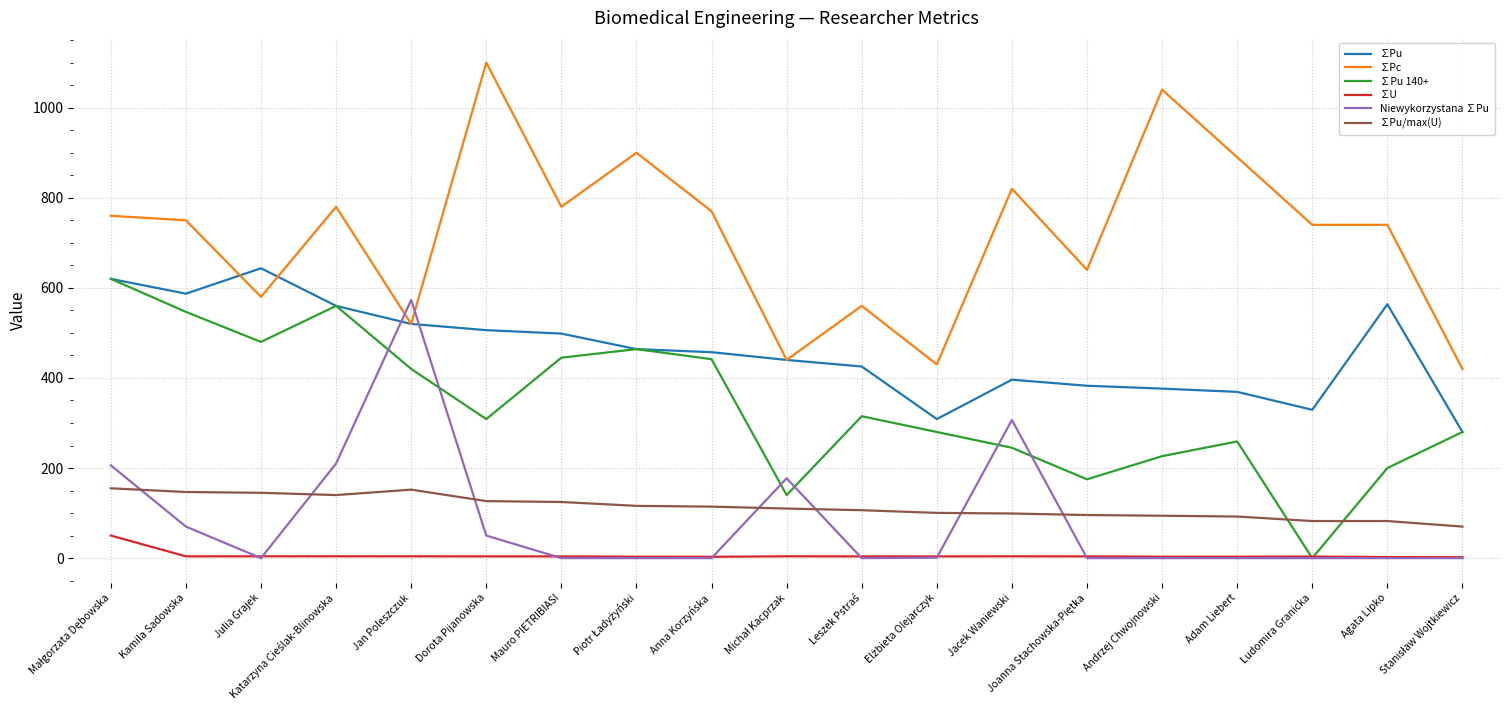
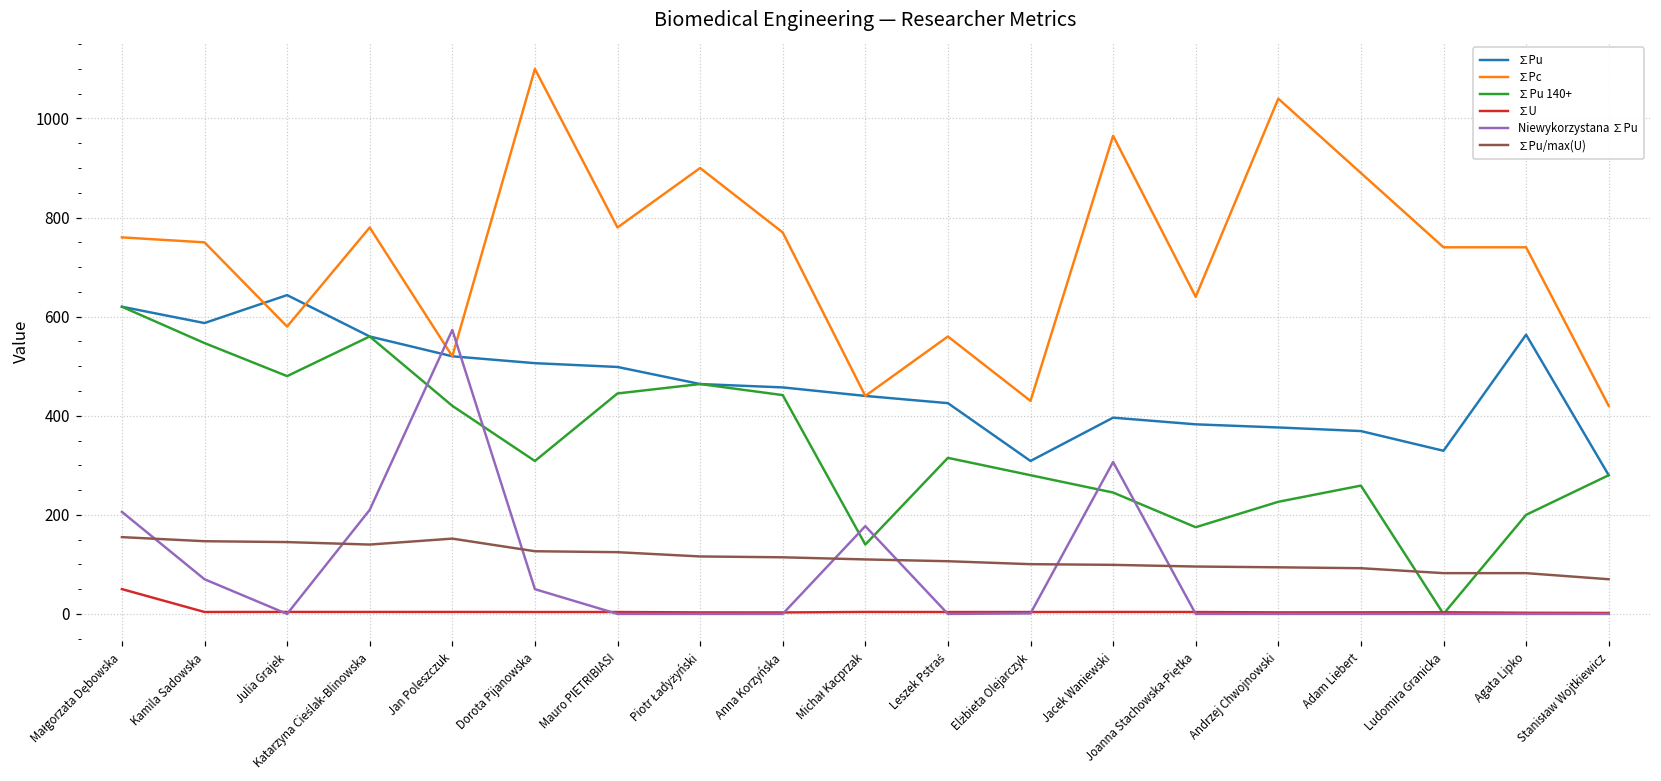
  {
    "∑Pu": {
      "Kamila Sadowska": 590,
      "Julia Grajek": 640,
      "Dorota Pijanowska": 510,
      "Mauro PIETRIBIASI": 500,
      "Anna Korzyńska": 460,
      "Leszek Pstraś": 430,
      "Elżbieta Olejarczyk": 310,
      "Jacek Waniewski": 400,
      "Joanna Stachowska-Piętka": 380,
      "Andrzej Chwojnowski": 380,
      "Adam Liebert": 370,
      "Ludomira Granicka": 330,
      "Agata Lipko": 560
    },
    "∑Pc": {
      "Małgorzata Dębowska": 760,
      "Kamila Sadowska": 750,
      "Julia Grajek": 580,
      "Katarzyna Cieślak-Blinowska": 780,
      "Dorota Pijanowska": 1100,
      "Mauro PIETRIBIASI": 780,
      "Piotr Ładyżyński": 900,
      "Anna Korzyńska": 770,
      "Leszek Pstraś": 560,
      "Elżbieta Olejarczyk": 430,
-     "Jacek Waniewski": 820,
+     "Jacek Waniewski": 970,
      "Joanna Stachowska-Piętka": 640,
      "Andrzej Chwojnowski": 1040,
      "Adam Liebert": 890,
      "Ludomira Granicka": 740,
      "Agata Lipko": 740,
      "Stanisław Wojtkiewicz": 420
    },
    "∑Pu 140+": {
      "Kamila Sadowska": 550,
      "Julia Grajek": 480,
      "Jan Poleszczuk": 420,
      "Dorota Pijanowska": 310,
      "Mauro PIETRIBIASI": 450,
      "Anna Korzyńska": 440,
      "Michał Kacprzak": 140,
      "Leszek Pstraś": 320,
      "Elżbieta Olejarczyk": 280,
      "Jacek Waniewski": 250,
      "Joanna Stachowska-Piętka": 180,
      "Andrzej Chwojnowski": 230,
      "Adam Liebert": 260,
      "Agata Lipko": 200
    },
    "∑U": {
      "Małgorzata Dębowska": 50,
      "Kamila Sadowska": 0,
      "Katarzyna Cieślak-Blinowska": 0,
      "Jan Poleszczuk": 0,
      "Dorota Pijanowska": 0,
      "Michał Kacprzak": 0,
      "Jacek Waniewski": 0
    },
    "Niewykorzystana ∑Pu": {
      "Małgorzata Dębowska": 210,
      "Kamila Sadowska": 70,
      "Katarzyna Cieślak-Blinowska": 210,
      "Jan Poleszczuk": 570,
      "Dorota Pijanowska": 50,
      "Michał Kacprzak": 180,
      "Jacek Waniewski": 310
    },
    "∑Pu/max(U)": {
      "Małgorzata Dębowska": 160,
      "Kamila Sadowska": 150,
      "Julia Grajek": 150,
      "Katarzyna Cieślak-Blinowska": 140,
      "Jan Poleszczuk": 150,
      "Dorota Pijanowska": 130,
      "Mauro PIETRIBIASI": 120,
      "Piotr Ładyżyński": 120,
      "Anna Korzyńska": 110,
      "Michał Kacprzak": 110,
      "Leszek Pstraś": 110,
      "Elżbieta Olejarczyk": 100,
      "Jacek Waniewski": 100,
      "Joanna Stachowska-Piętka": 100,
      "Andrzej Chwojnowski": 90,
      "Adam Liebert": 90,
      "Ludomira Granicka": 80,
      "Agata Lipko": 80,
      "Stanisław Wojtkiewicz": 70
    }
  }
